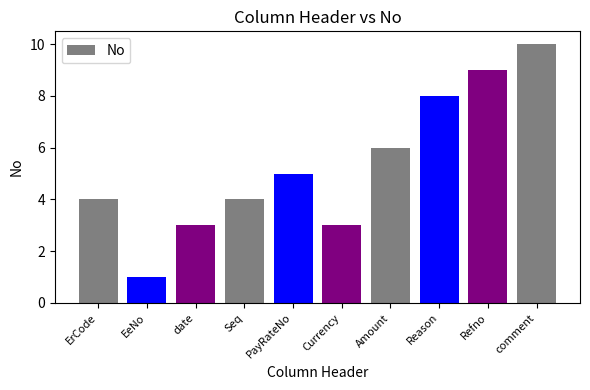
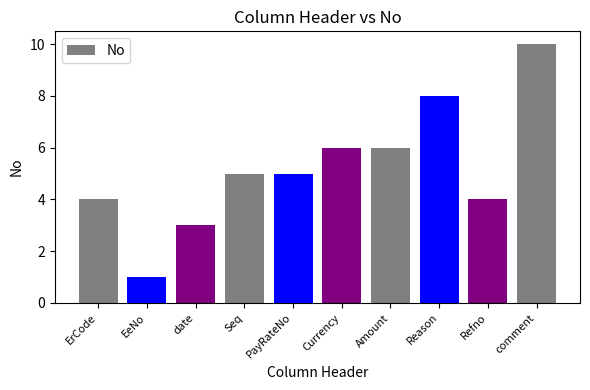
  {
    "ErCode": 4,
    "EeNo": 1,
    "date": 3,
-   "Seq": 4,
+   "Seq": 5,
    "PayRateNo": 5,
-   "Currency": 3,
+   "Currency": 6,
    "Amount": 6,
    "Reason": 8,
-   "Refno": 9,
+   "Refno": 4,
    "comment": 10
  }
